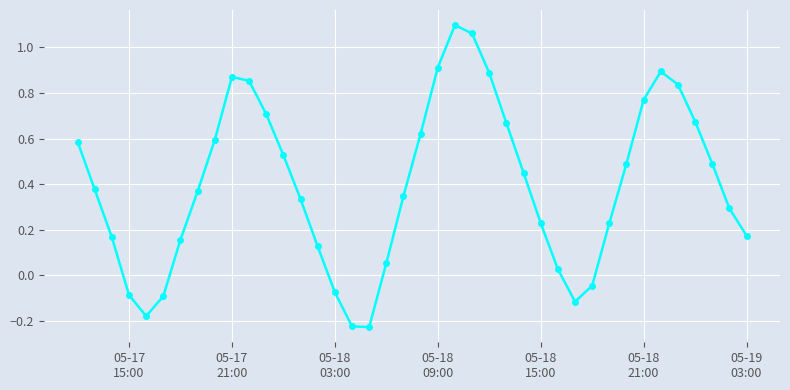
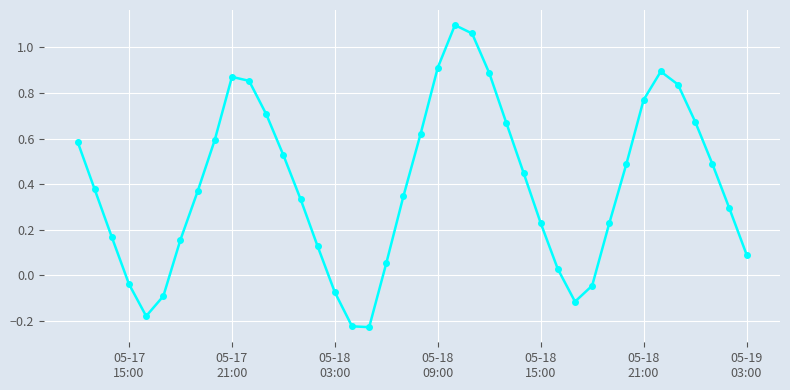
  {
-   "05-17 15:00": -0.09,
+   "05-17 15:00": -0.04,
    "05-17 21:00": 0.87,
    "05-18 03:00": -0.08,
    "05-18 09:00": 0.91,
    "05-18 15:00": 0.23,
    "05-18 21:00": 0.77,
-   "05-19 03:00": 0.17
+   "05-19 03:00": 0.09
  }
